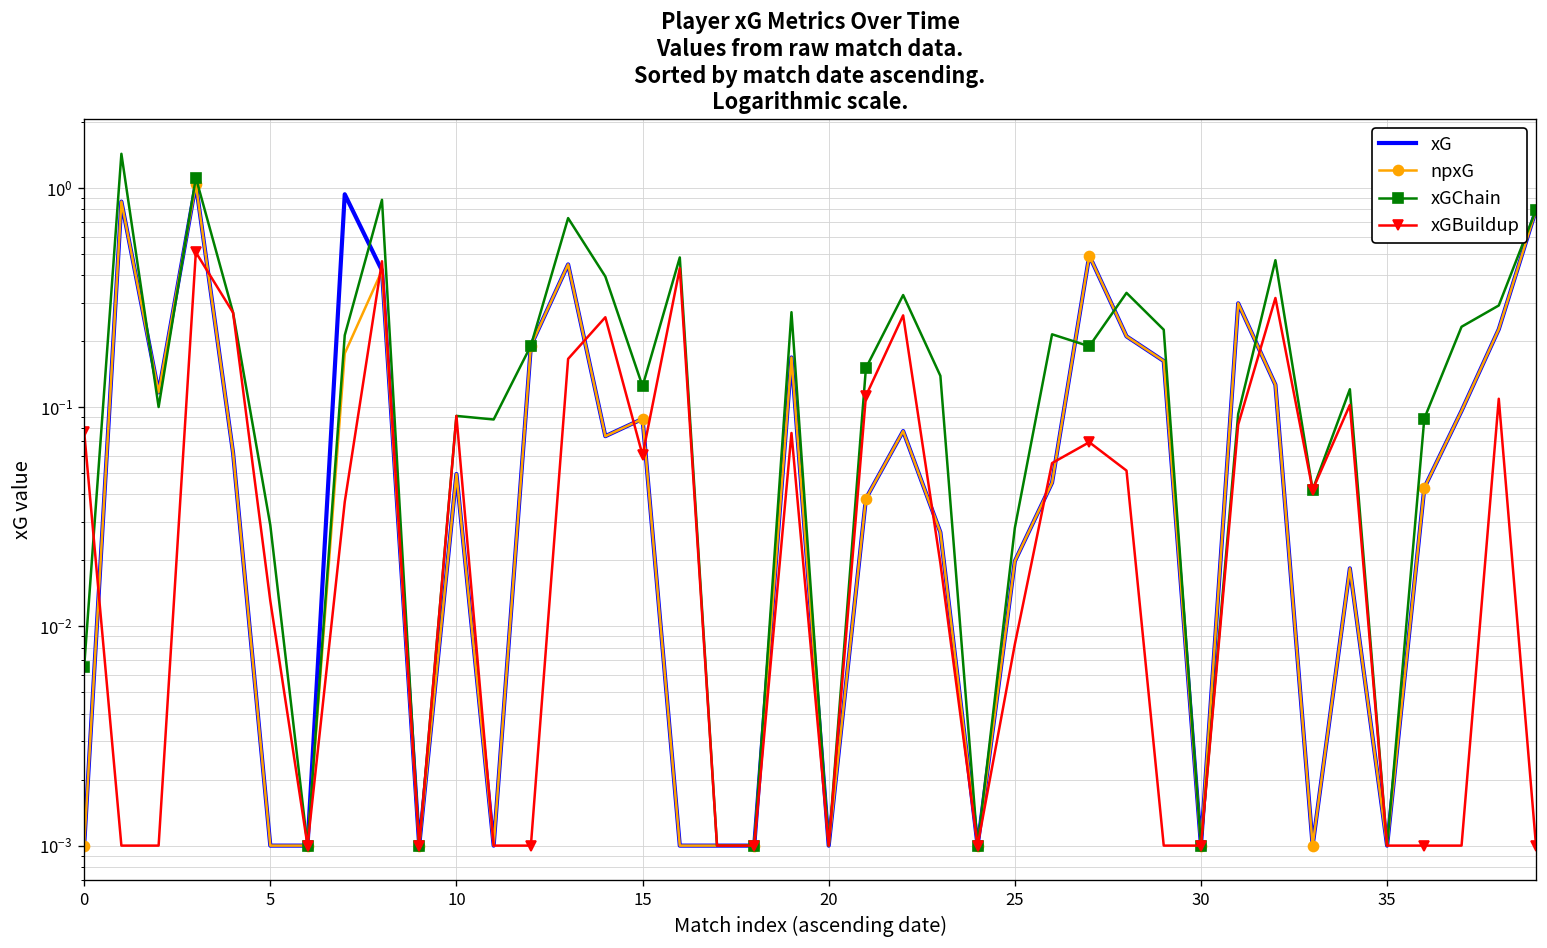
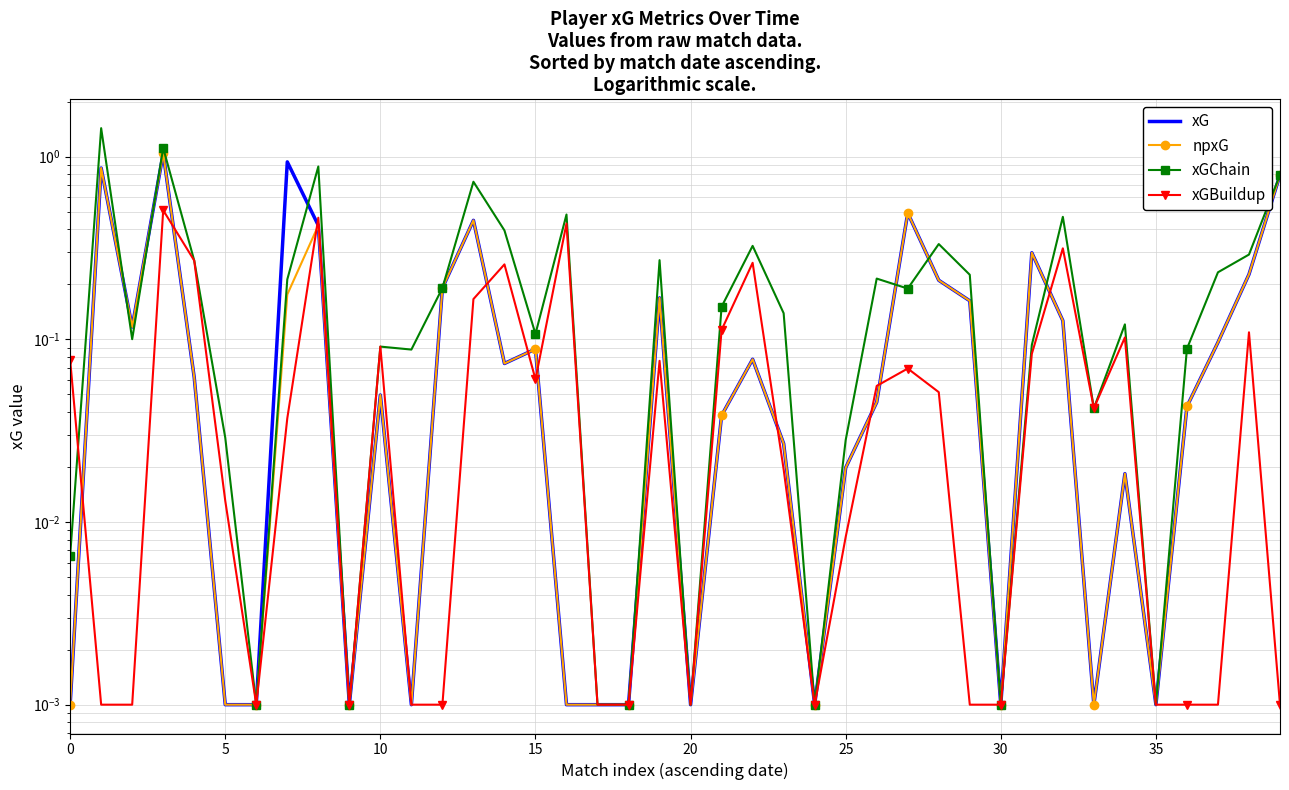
  {
    "xGChain": {
      "0": 0.0065,
      "5": 0.029,
-     "15": 0.12,
+     "15": 0.11,
      "25": 0.028
    },
    "xGBuildup": {
      "0": 0.077,
      "5": 0.013,
      "15": 0.06,
      "25": 0.008
    }
  }
